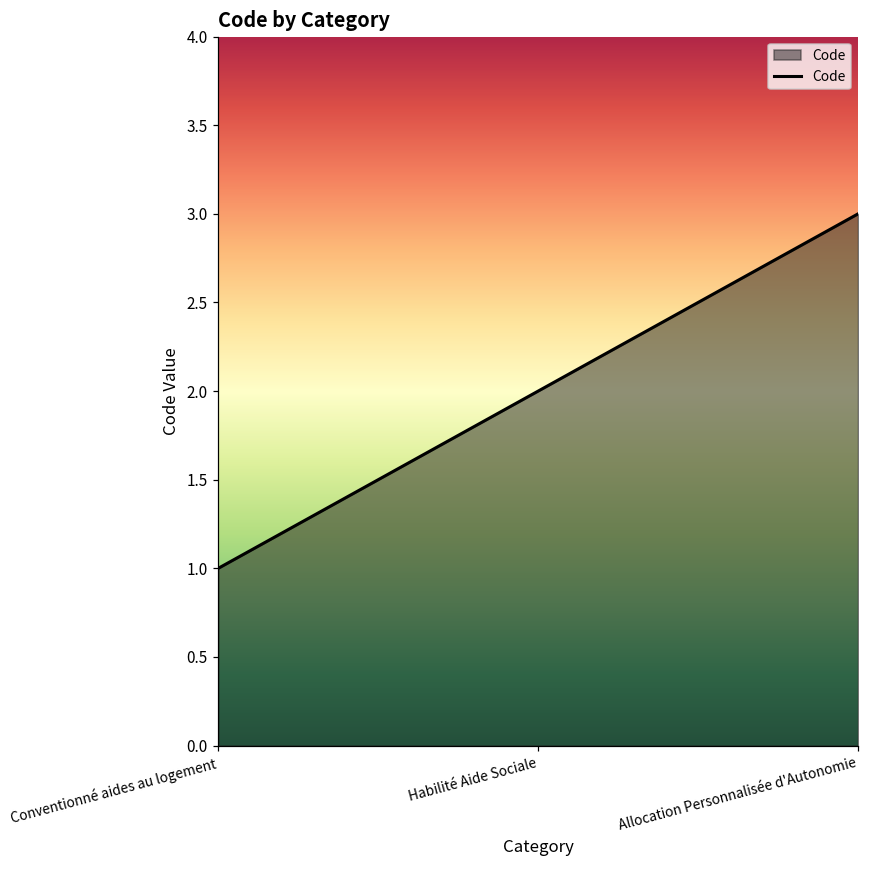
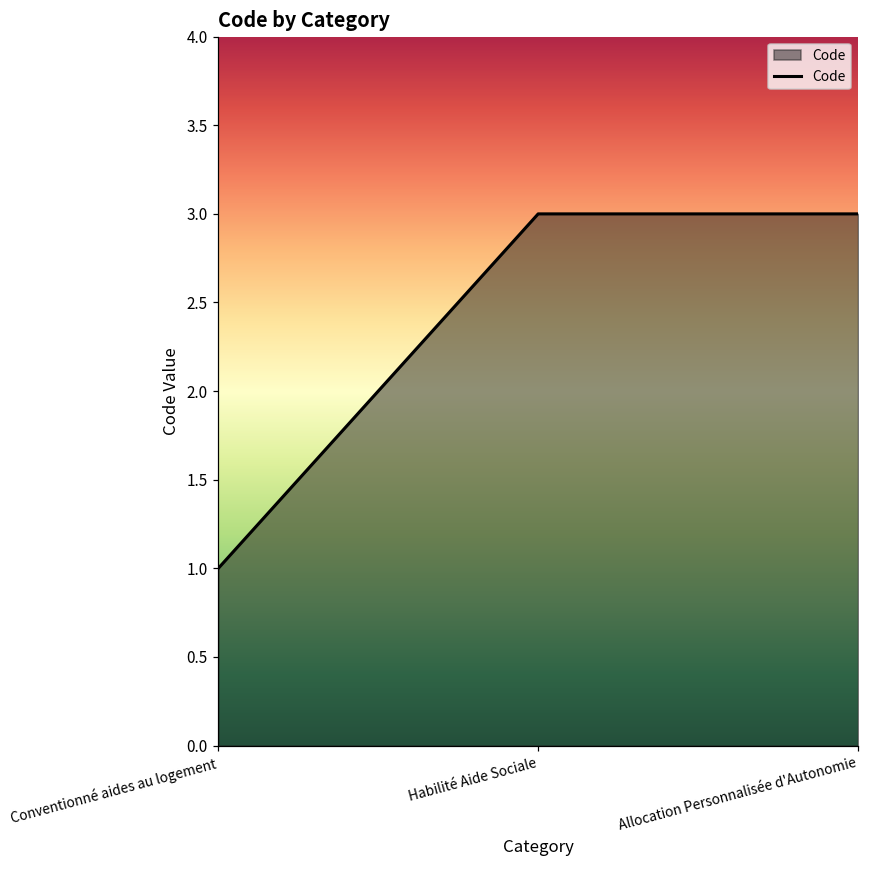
  {
    "Conventionné aides au logement": 1,
-   "Habilité Aide Sociale": 2,
+   "Habilité Aide Sociale": 3,
    "Allocation Personnalisée d'Autonomie": 3
  }
